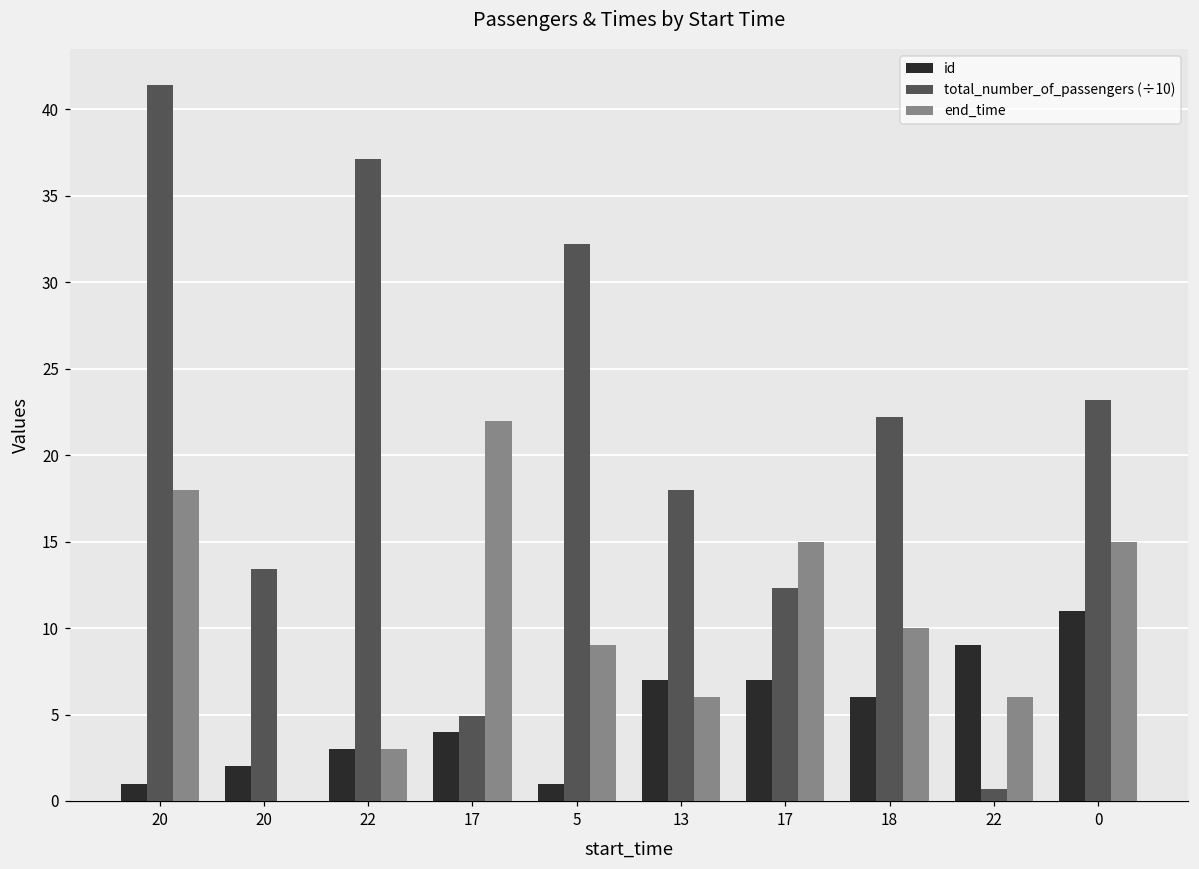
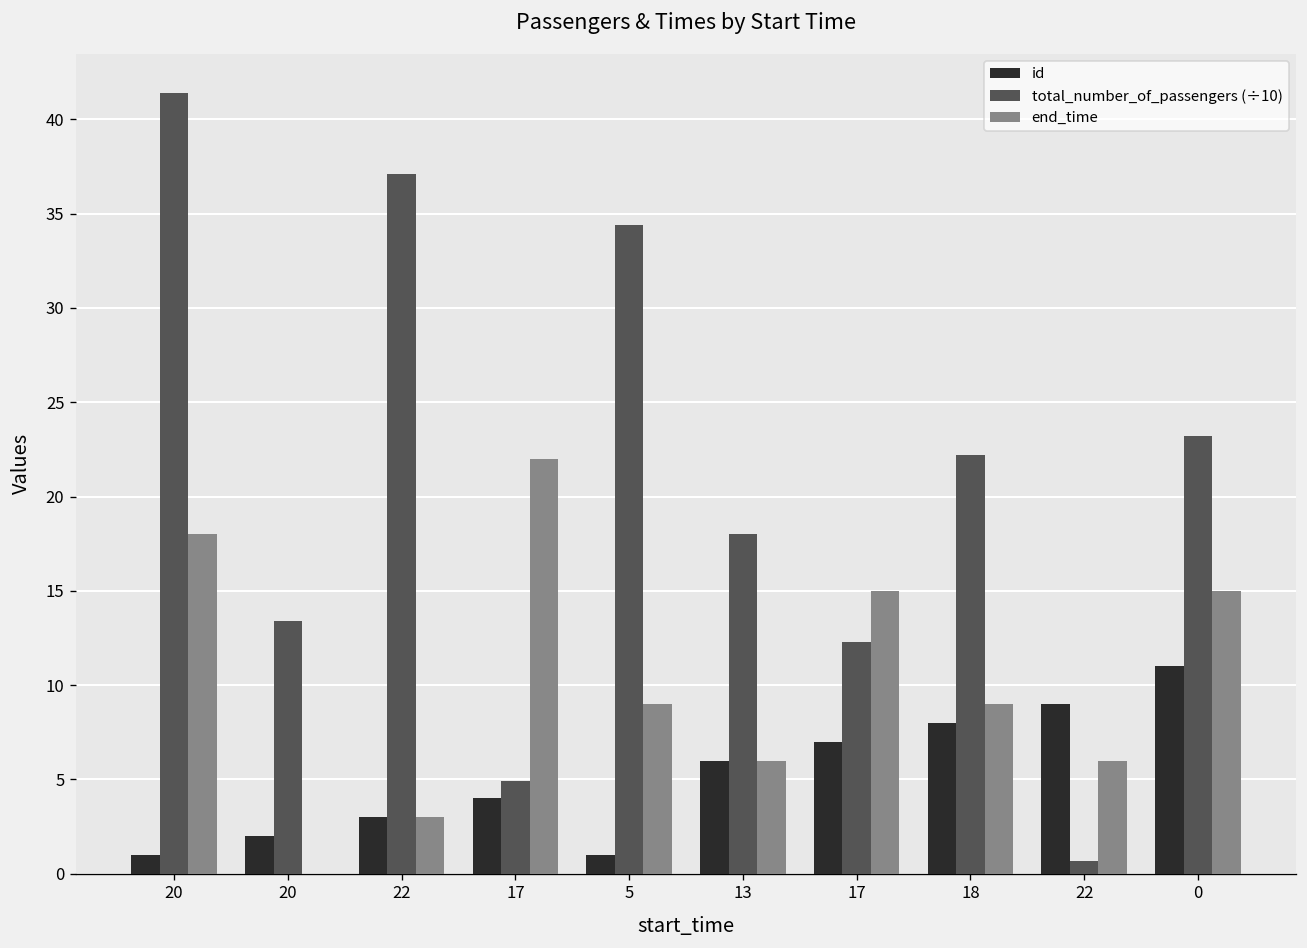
  {
    "id": {
      "5": 1,
-     "13": 7,
-     "18": 6,
+     "13": 6,
+     "18": 8,
      "0": 11
    },
    "total_number_of_passengers (÷10)": {
-     "5": 32.2,
+     "5": 34.4,
      "13": 18.0,
      "18": 22.2,
      "0": 23.2
    },
    "end_time": {
      "5": 9,
      "13": 6,
-     "18": 10,
+     "18": 9,
      "0": 15
    }
  }
